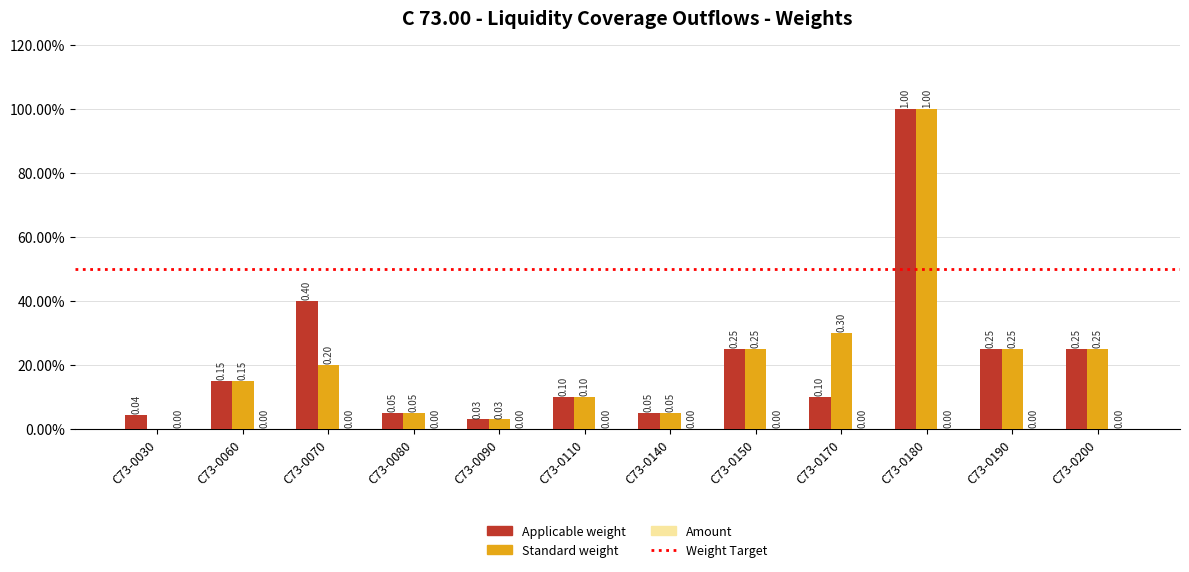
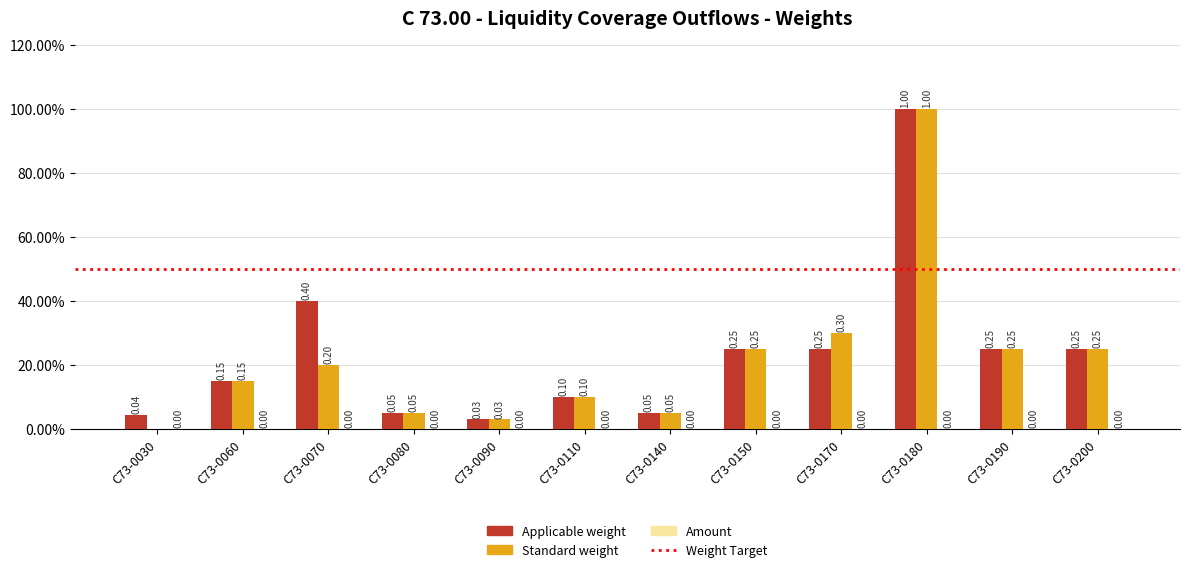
  {
    "Applicable weight": {
      "C73-0030": 0.04,
      "C73-0060": 0.15,
      "C73-0070": 0.40,
      "C73-0080": 0.05,
      "C73-0090": 0.03,
      "C73-0110": 0.10,
      "C73-0140": 0.05,
      "C73-0150": 0.25,
-     "C73-0170": 0.10,
+     "C73-0170": 0.25,
      "C73-0180": 1.00,
      "C73-0190": 0.25,
      "C73-0200": 0.25
    },
    "Standard weight": {
      "C73-0060": 0.15,
      "C73-0070": 0.20,
      "C73-0080": 0.05,
      "C73-0090": 0.03,
      "C73-0110": 0.10,
      "C73-0140": 0.05,
      "C73-0150": 0.25,
      "C73-0170": 0.30,
      "C73-0180": 1.00,
      "C73-0190": 0.25,
      "C73-0200": 0.25
    },
    "Amount": {
      "C73-0030": 0.00,
      "C73-0060": 0.00,
      "C73-0070": 0.00,
      "C73-0080": 0.00,
      "C73-0090": 0.00,
      "C73-0110": 0.00,
      "C73-0140": 0.00,
      "C73-0150": 0.00,
      "C73-0170": 0.00,
      "C73-0180": 0.00,
      "C73-0190": 0.00,
      "C73-0200": 0.00
    }
  }
